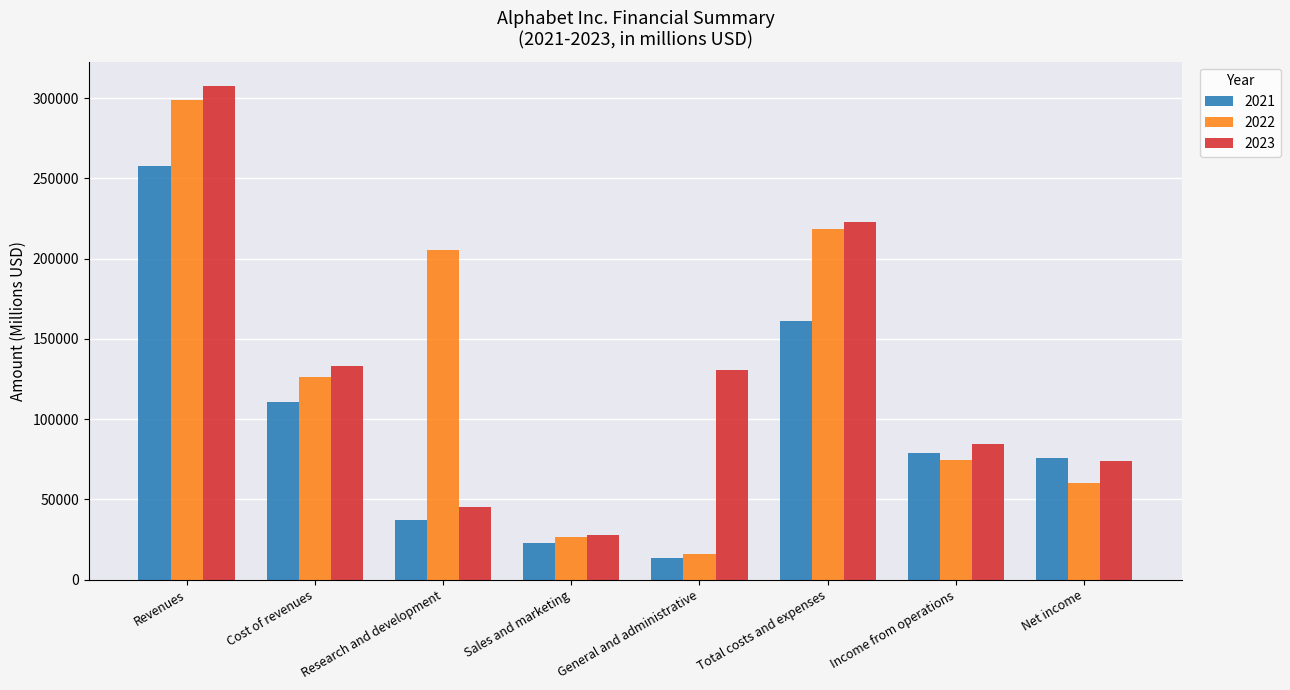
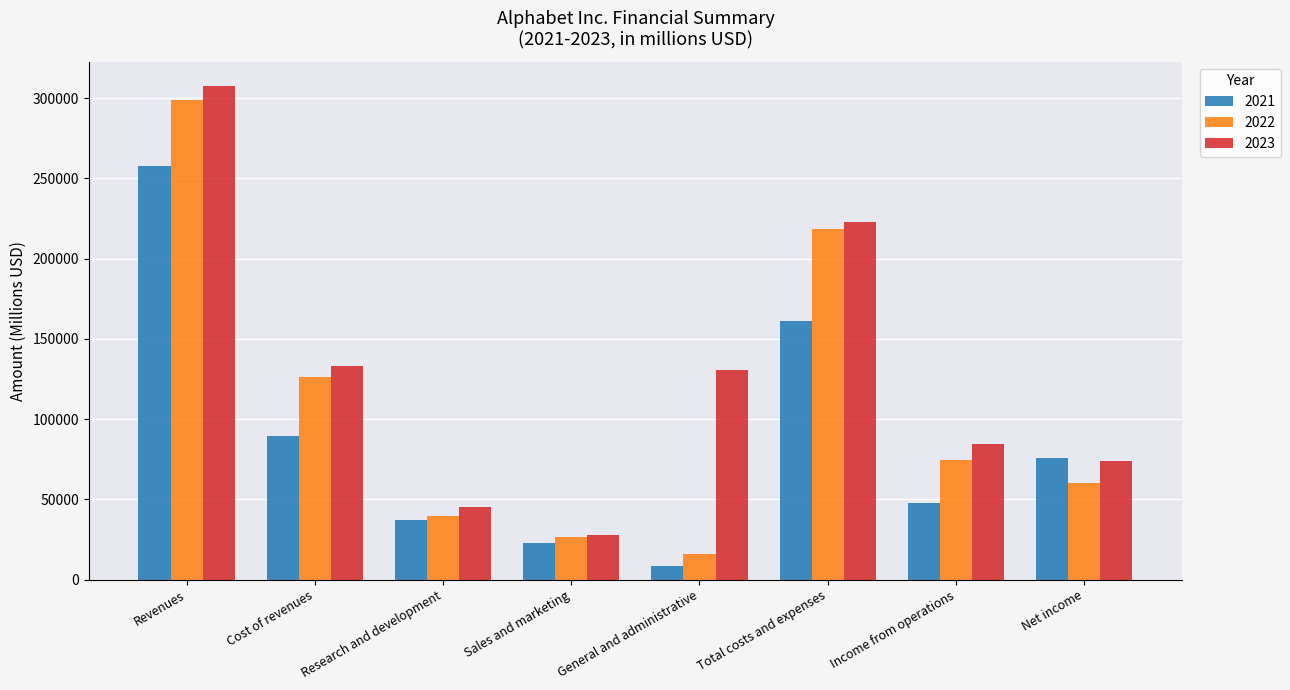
  {
    "2021": {
      "Revenues": 258000,
-     "Cost of revenues": 111000,
+     "Cost of revenues": 89000,
      "Research and development": 37000,
      "Sales and marketing": 23000,
-     "General and administrative": 14000,
+     "General and administrative": 8000,
      "Total costs and expenses": 161000,
-     "Income from operations": 79000,
+     "Income from operations": 48000,
      "Net income": 76000
    },
    "2022": {
      "Revenues": 299000,
      "Cost of revenues": 126000,
-     "Research and development": 205000,
+     "Research and development": 40000,
      "Sales and marketing": 27000,
      "General and administrative": 16000,
      "Total costs and expenses": 218000,
      "Income from operations": 75000,
      "Net income": 60000
    },
    "2023": {
      "Revenues": 307000,
      "Cost of revenues": 133000,
      "Research and development": 45000,
      "Sales and marketing": 28000,
      "General and administrative": 131000,
      "Total costs and expenses": 223000,
      "Income from operations": 84000,
      "Net income": 74000
    }
  }
